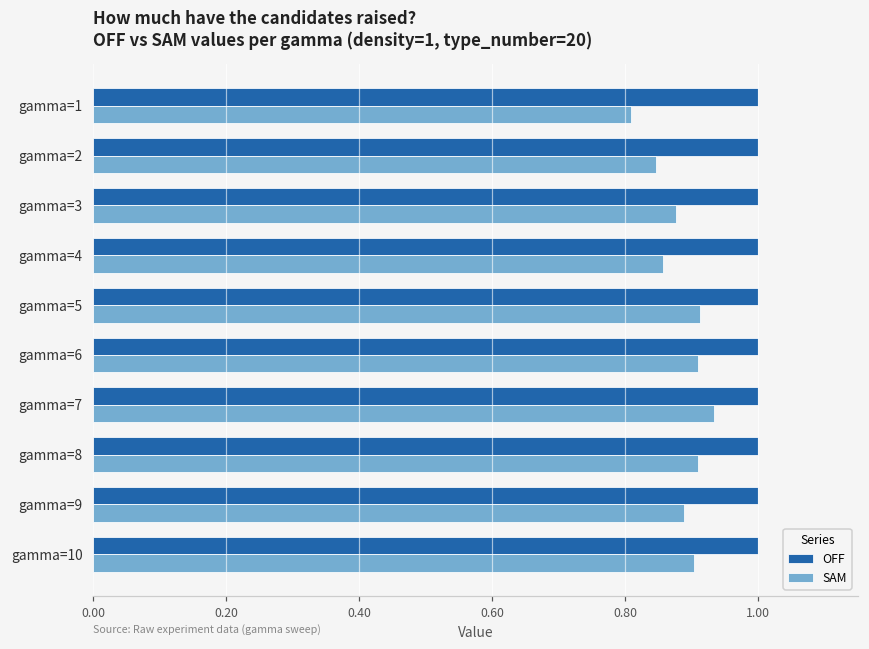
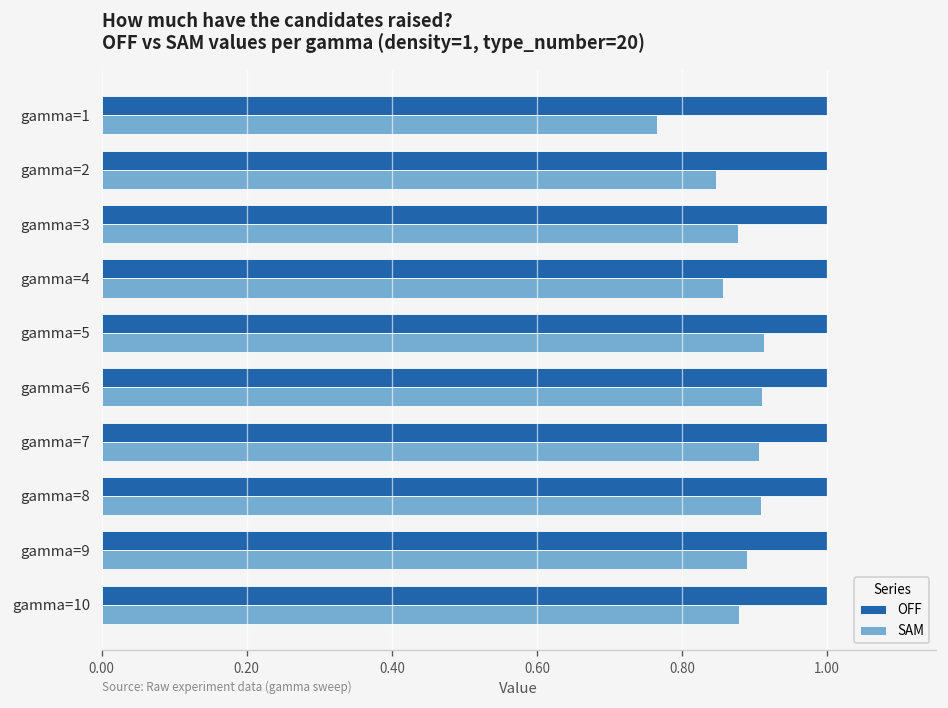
  {
    "OFF": {
      "gamma=1": 1.00,
      "gamma=2": 1.00,
      "gamma=3": 1.00,
      "gamma=4": 1.00,
      "gamma=5": 1.00,
      "gamma=6": 1.00,
      "gamma=7": 1.00,
      "gamma=8": 1.00,
      "gamma=9": 1.00,
      "gamma=10": 1.00
    },
    "SAM": {
-     "gamma=1": 0.81,
+     "gamma=1": 0.77,
      "gamma=2": 0.85,
      "gamma=3": 0.88,
      "gamma=4": 0.86,
      "gamma=5": 0.91,
      "gamma=6": 0.91,
-     "gamma=7": 0.93,
+     "gamma=7": 0.91,
      "gamma=8": 0.91,
      "gamma=9": 0.89,
-     "gamma=10": 0.90
+     "gamma=10": 0.88
    }
  }
